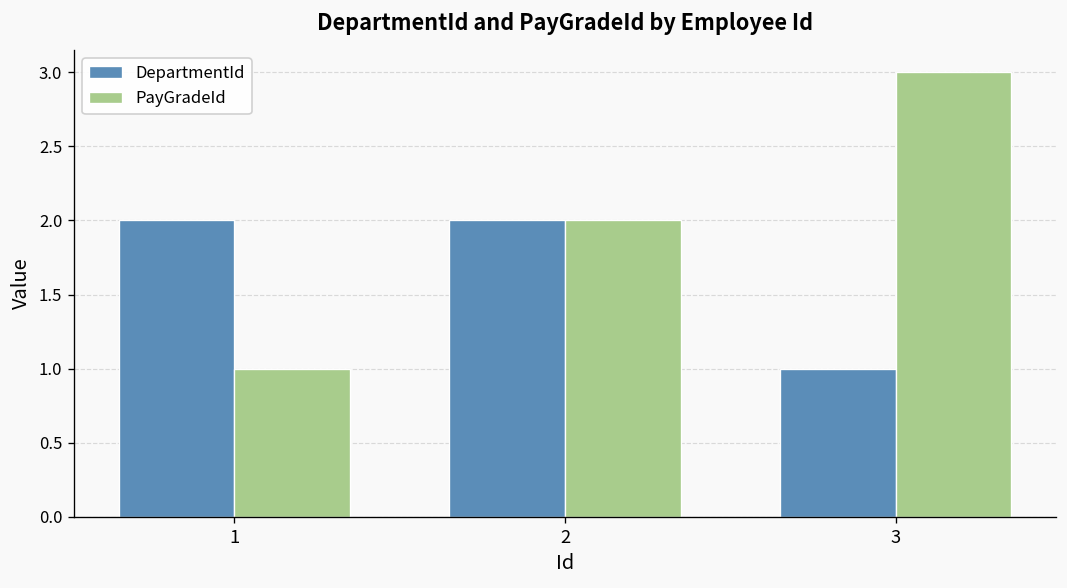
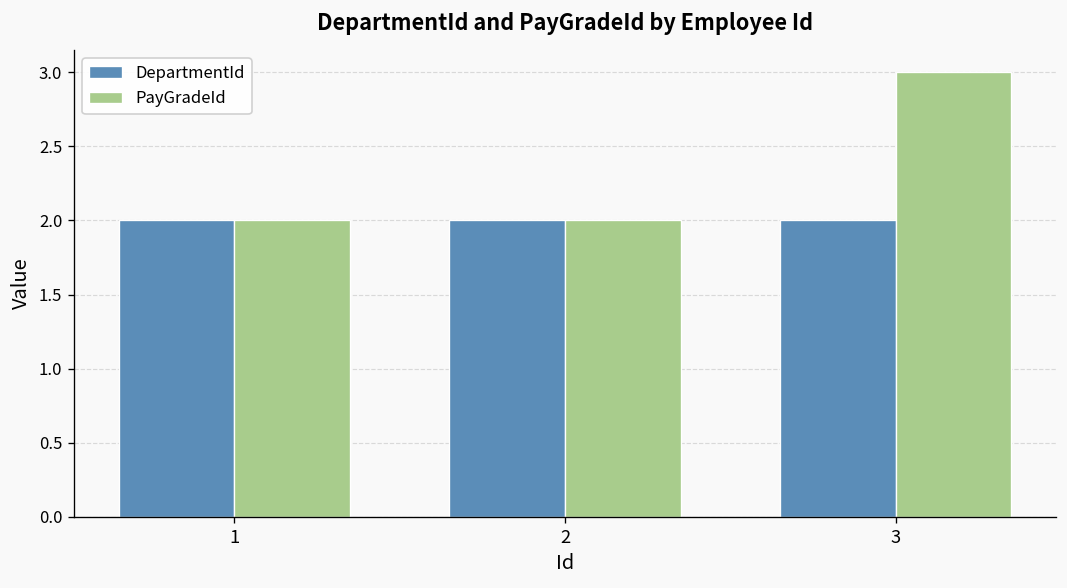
  {
    "DepartmentId": {
      "1": 2,
      "2": 2,
-     "3": 1
+     "3": 2
    },
    "PayGradeId": {
-     "1": 1,
+     "1": 2,
      "2": 2,
      "3": 3
    }
  }
